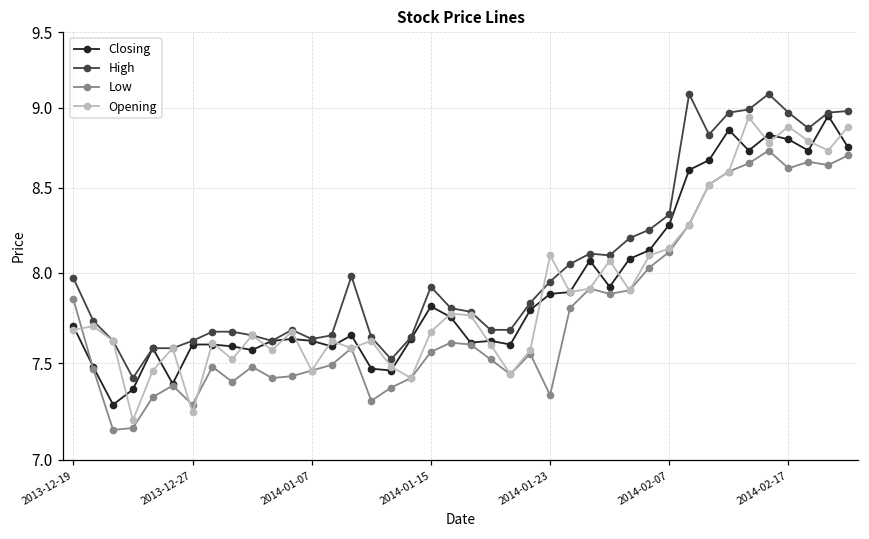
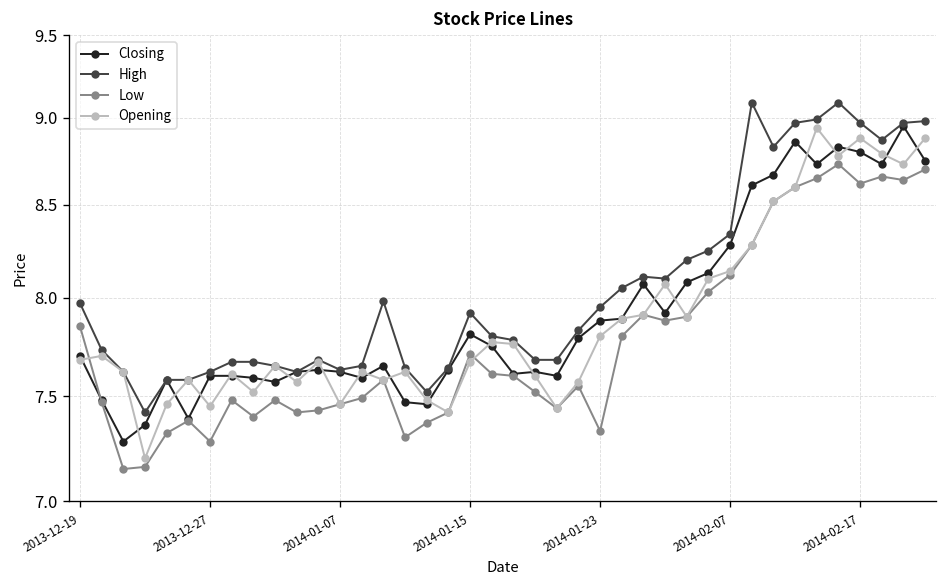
  {
    "Low": {
      "2013-12-19": 7.85,
      "2013-12-27": 7.28,
-     "2014-01-15": 7.56,
+     "2014-01-15": 7.71,
      "2014-01-23": 7.33,
      "2014-02-07": 8.12,
      "2014-02-17": 8.62
    },
    "Opening": {
      "2013-12-19": 7.68,
-     "2013-12-27": 7.24,
+     "2013-12-27": 7.45,
      "2014-01-15": 7.67,
-     "2014-01-23": 8.1,
+     "2014-01-23": 7.8,
      "2014-02-07": 8.14,
      "2014-02-17": 8.88
    }
  }
